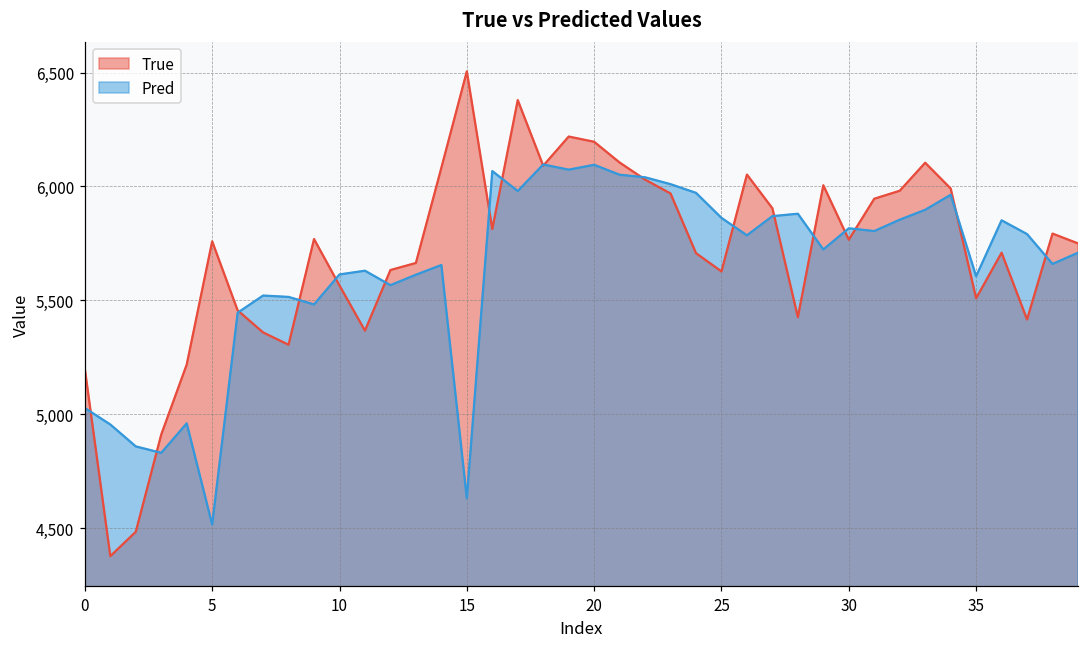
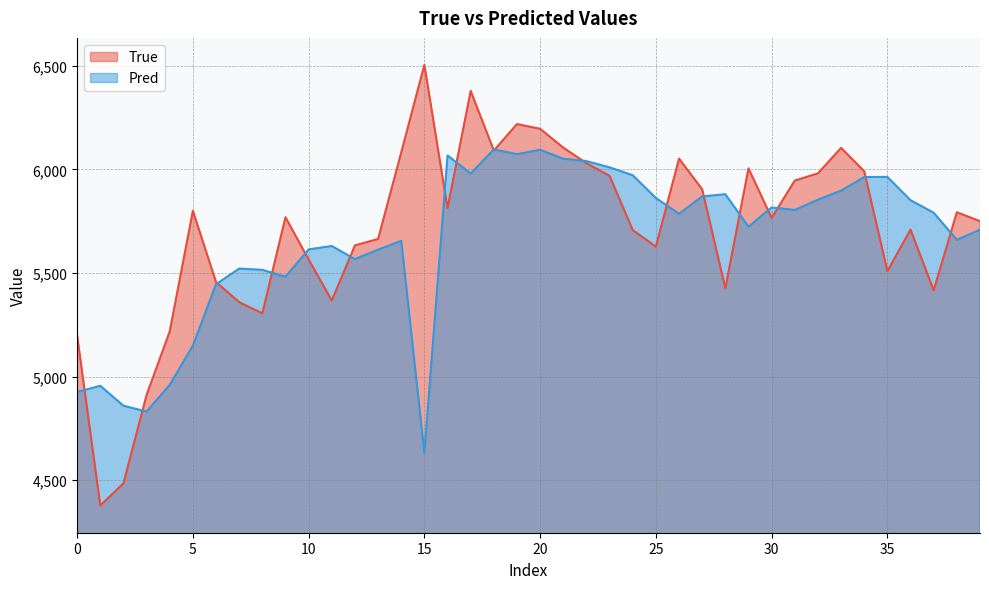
  {
    "True": {
      "0": "5,200",
-     "5": "5,760",
+     "5": "5,800",
      "10": "5,570",
      "15": "6,510",
      "20": "6,200",
      "25": "5,630",
      "30": "5,770",
      "35": "5,510"
    },
    "Pred": {
-     "0": "5,030",
-     "5": "4,520",
+     "0": "4,930",
+     "5": "5,150",
      "10": "5,610",
      "15": "4,630",
      "20": "6,090",
      "25": "5,860",
      "30": "5,820",
-     "35": "5,610"
+     "35": "5,960"
    }
  }
